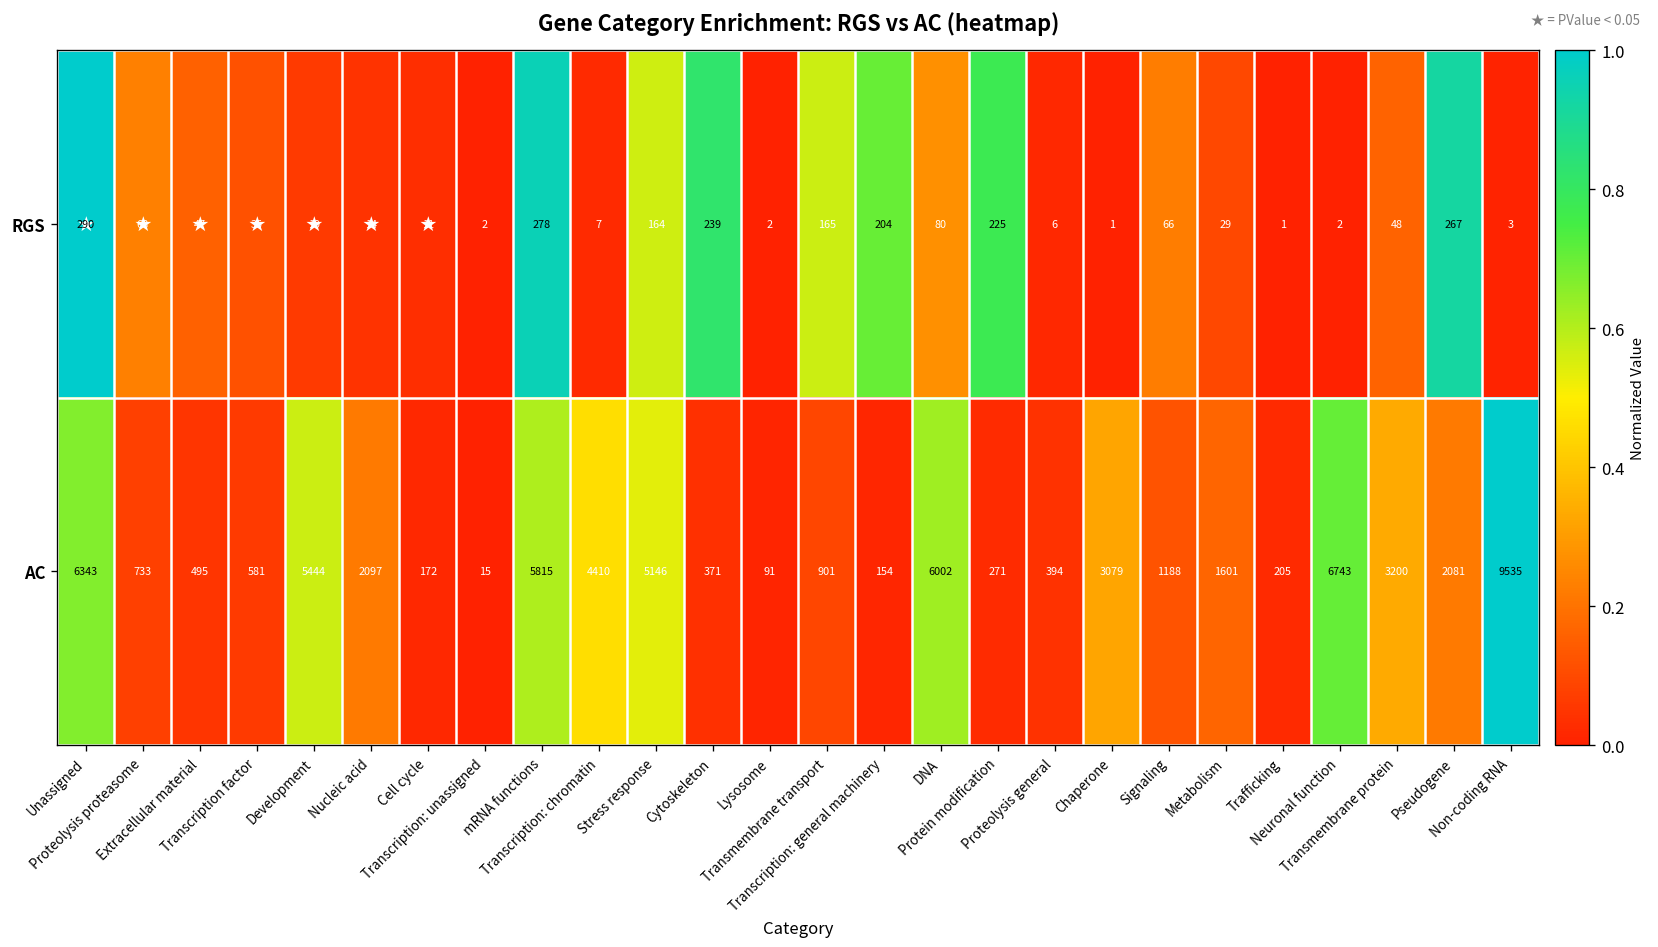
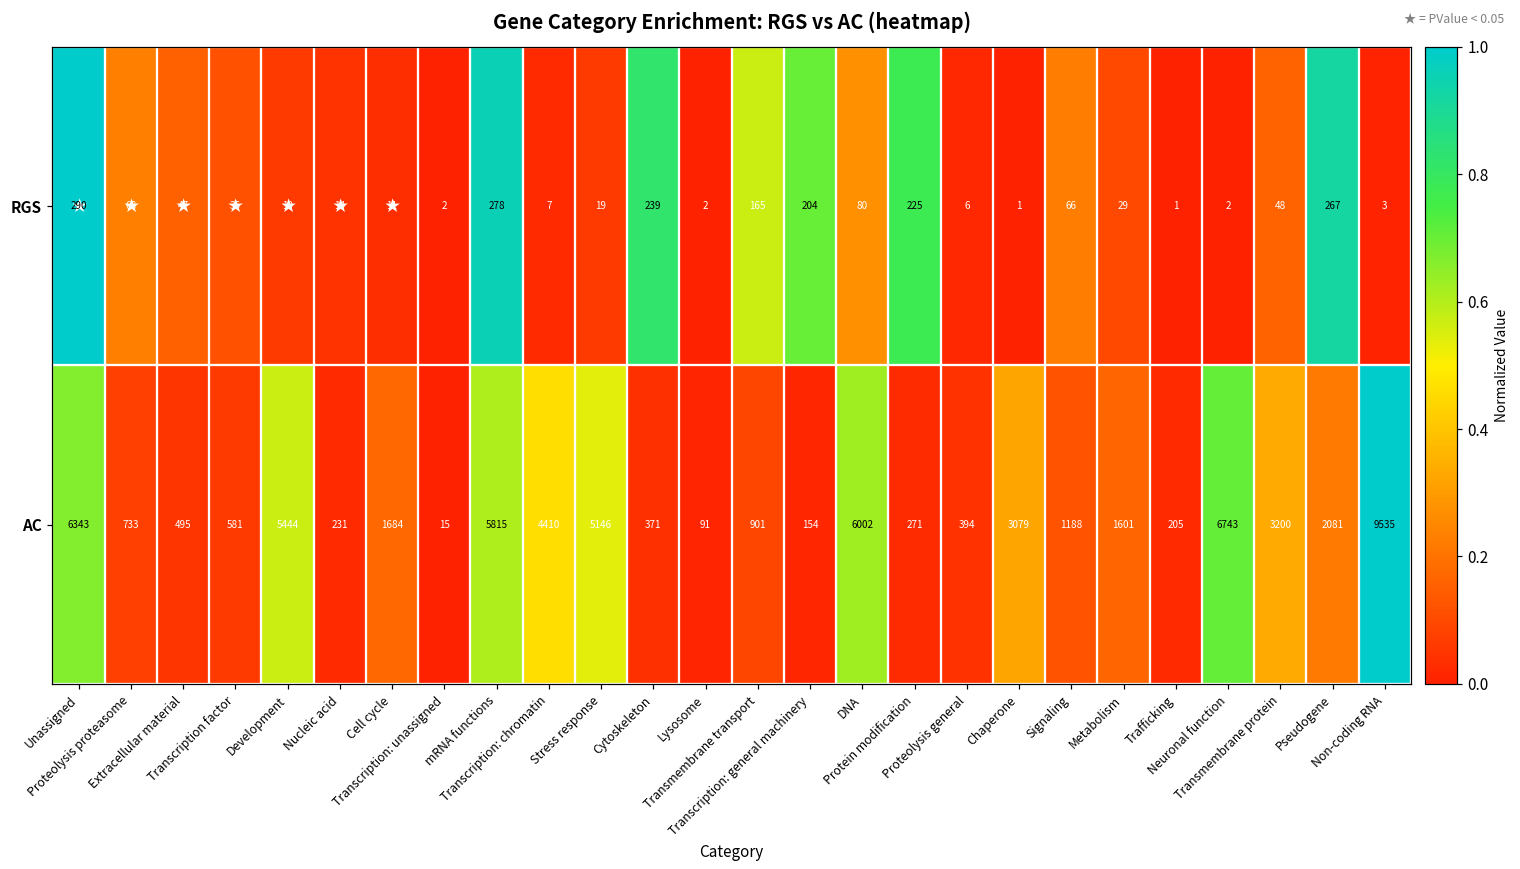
  {
    "RGS": {
      "Transcription: unassigned": 2,
      "mRNA functions": 278,
      "Transcription: chromatin": 7,
-     "Stress response": 164,
+     "Stress response": 19,
      "Cytoskeleton": 239,
      "Lysosome": 2,
      "Transmembrane transport": 165,
      "Transcription: general machinery": 204,
      "DNA": 80,
      "Protein modification": 225,
      "Proteolysis general": 6,
      "Chaperone": 1,
      "Signaling": 66,
      "Metabolism": 29,
      "Trafficking": 1,
      "Neuronal function": 2,
      "Transmembrane protein": 48,
      "Pseudogene": 267,
      "Non-coding RNA": 3
    },
    "AC": {
      "Unassigned": 6343,
      "Proteolysis proteasome": 733,
      "Extracellular material": 495,
      "Transcription factor": 581,
      "Development": 5444,
-     "Nucleic acid": 2097,
-     "Cell cycle": 172,
+     "Nucleic acid": 231,
+     "Cell cycle": 1684,
      "Transcription: unassigned": 15,
      "mRNA functions": 5815,
      "Transcription: chromatin": 4410,
      "Stress response": 5146,
      "Cytoskeleton": 371,
      "Lysosome": 91,
      "Transmembrane transport": 901,
      "Transcription: general machinery": 154,
      "DNA": 6002,
      "Protein modification": 271,
      "Proteolysis general": 394,
      "Chaperone": 3079,
      "Signaling": 1188,
      "Metabolism": 1601,
      "Trafficking": 205,
      "Neuronal function": 6743,
      "Transmembrane protein": 3200,
      "Pseudogene": 2081,
      "Non-coding RNA": 9535
    }
  }
